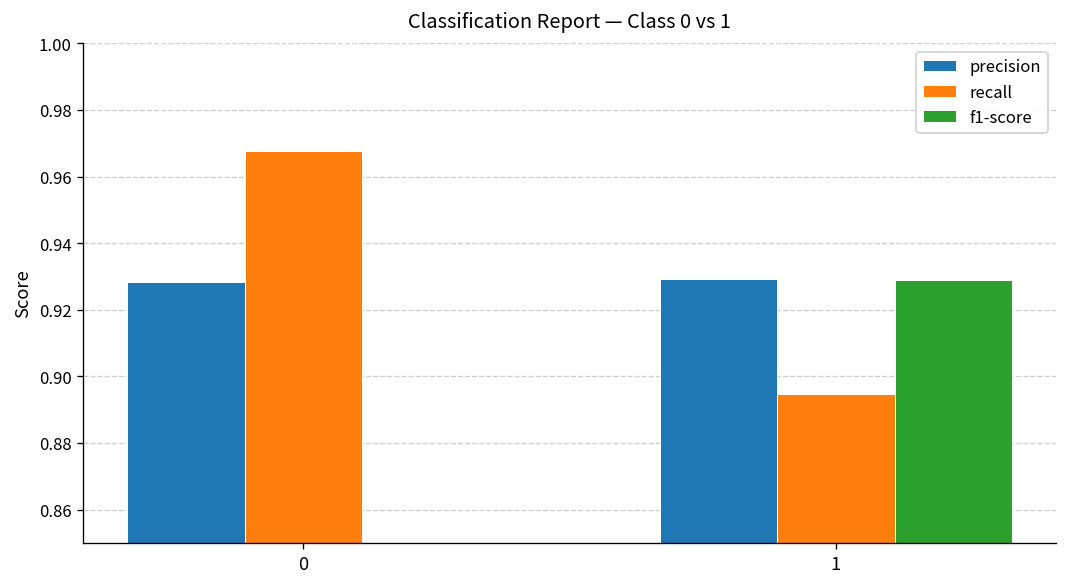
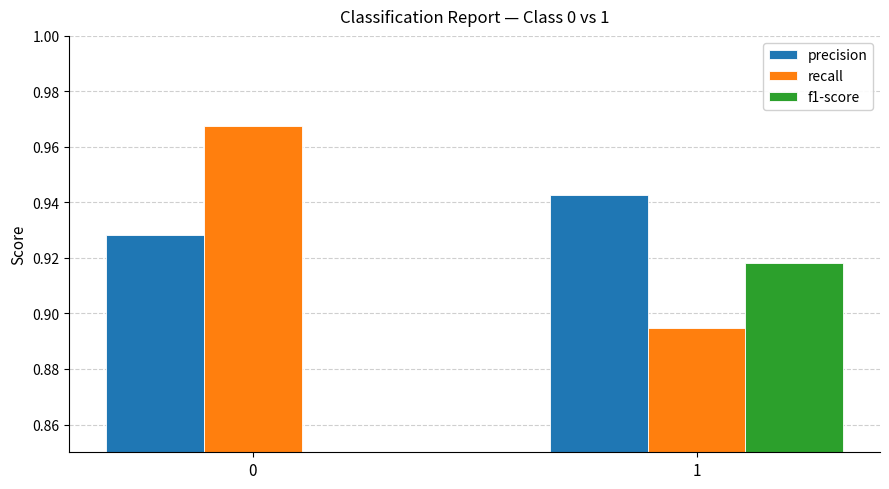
  {
    "precision": {
      "0": 0.928,
-     "1": 0.929
+     "1": 0.943
    },
    "recall": {
      "0": 0.968,
      "1": 0.895
    },
    "f1-score": {
-     "1": 0.929
+     "1": 0.918
    }
  }
